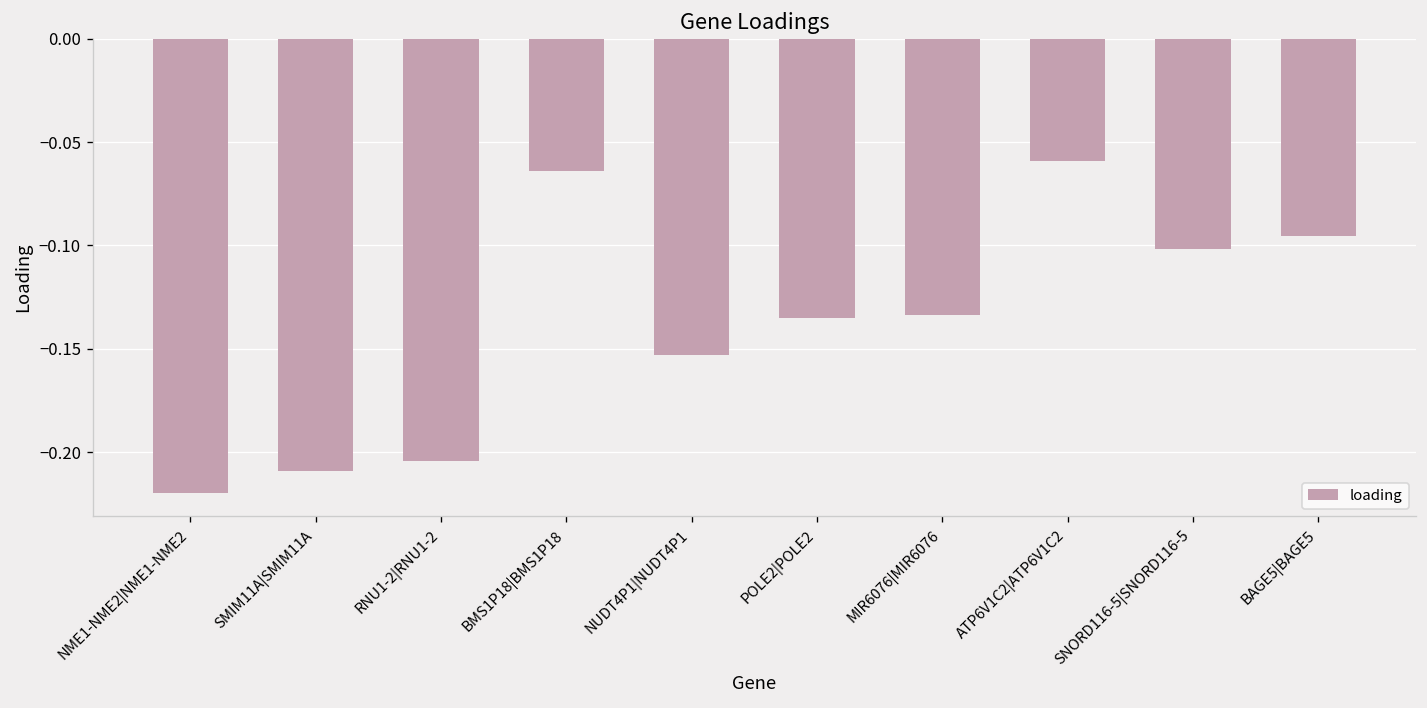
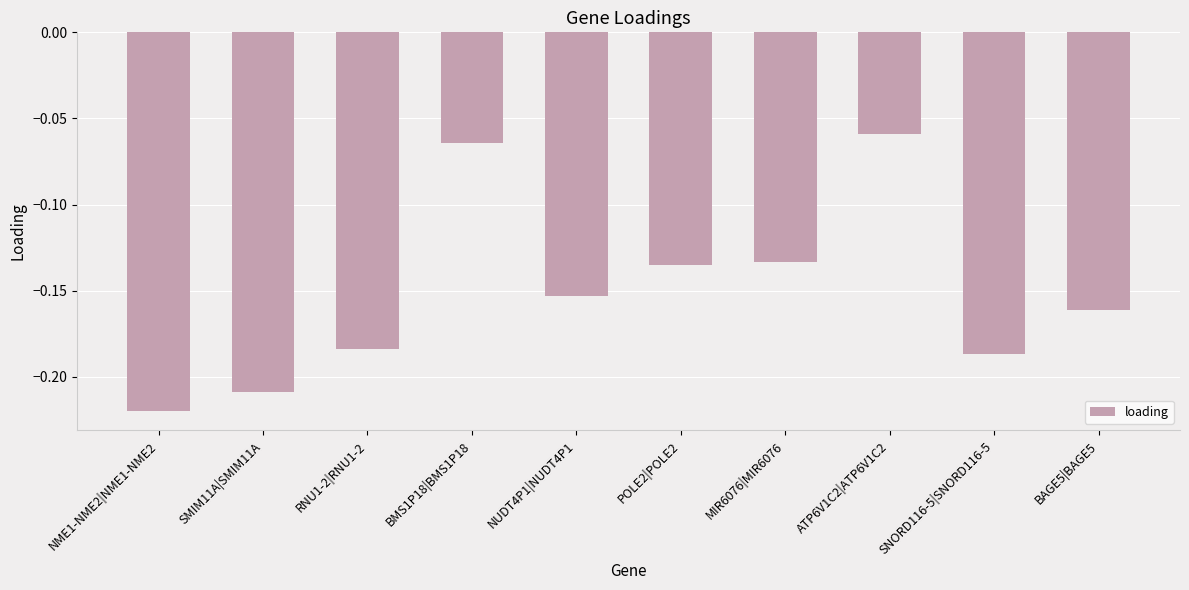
  {
    "NME1-NME2|NME1-NME2": -0.220,
    "SMIM11A|SMIM11A": -0.209,
-   "RNU1-2|RNU1-2": -0.204,
+   "RNU1-2|RNU1-2": -0.184,
    "BMS1P18|BMS1P18": -0.064,
    "NUDT4P1|NUDT4P1": -0.153,
    "POLE2|POLE2": -0.135,
    "MIR6076|MIR6076": -0.134,
    "ATP6V1C2|ATP6V1C2": -0.059,
-   "SNORD116-5|SNORD116-5": -0.101,
-   "BAGE5|BAGE5": -0.095
+   "SNORD116-5|SNORD116-5": -0.187,
+   "BAGE5|BAGE5": -0.161
  }
